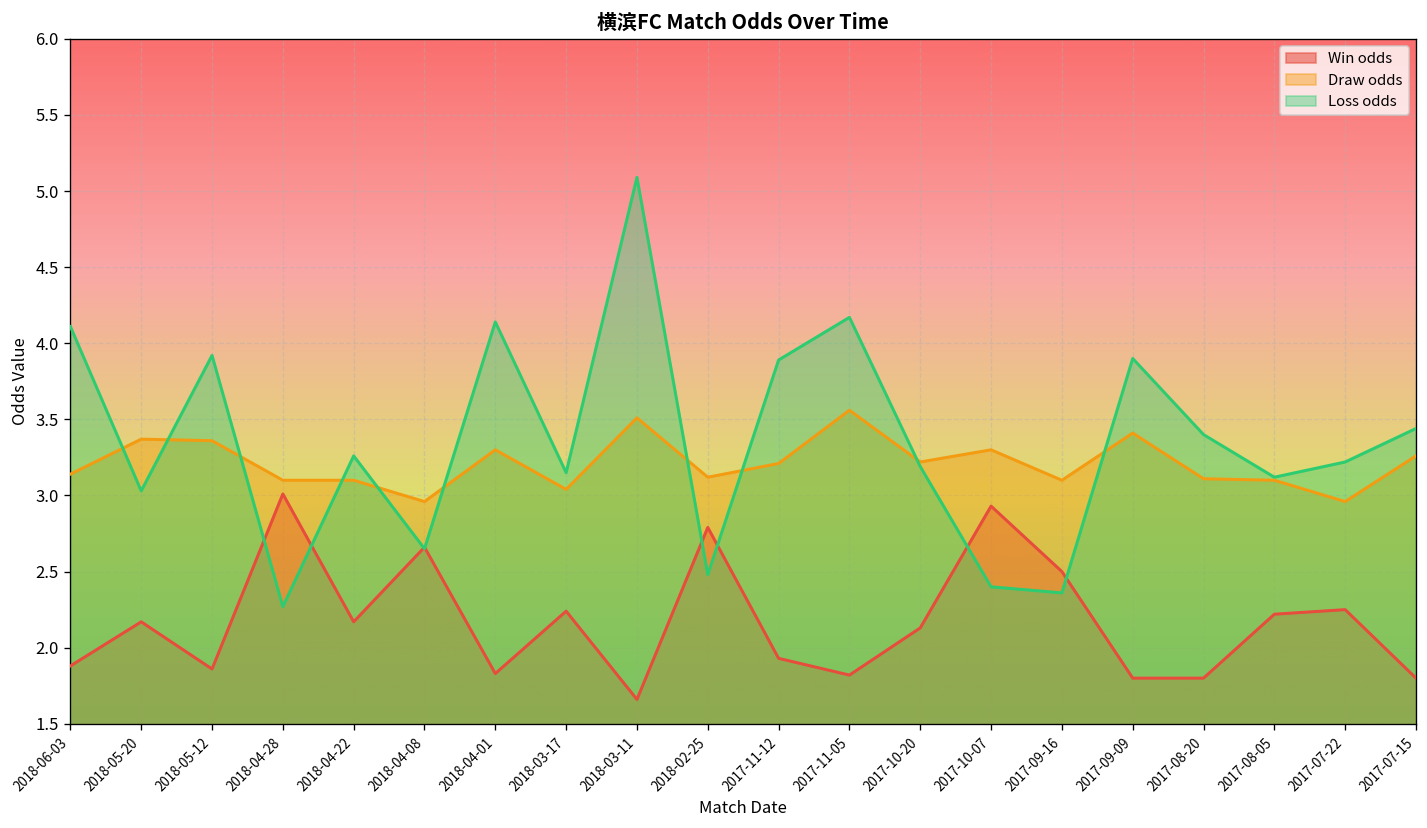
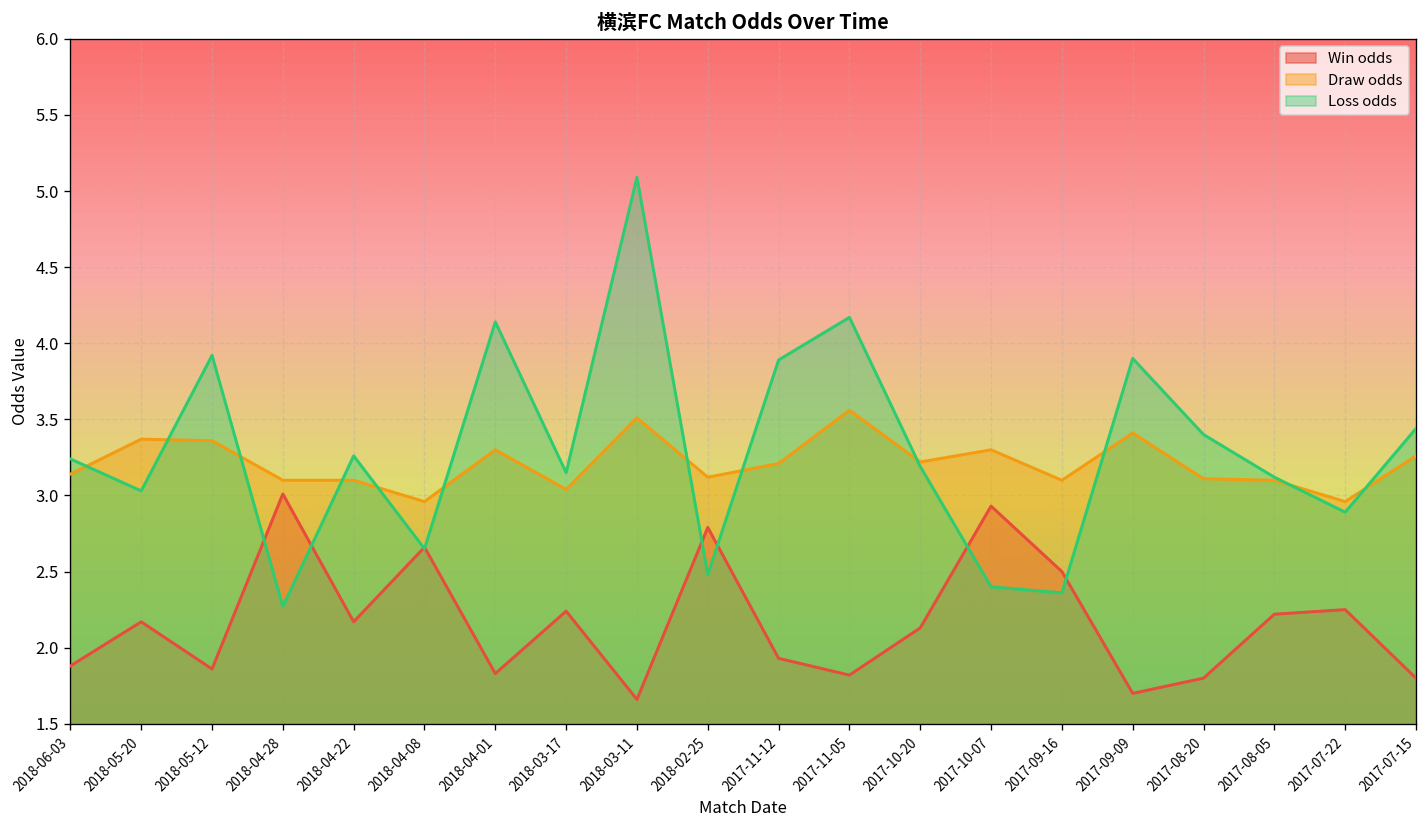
  {
    "Win odds": {
      "2018-06-03": 1.88,
      "2018-05-20": 2.17,
      "2018-05-12": 1.86,
      "2018-04-28": 3.0,
      "2018-04-22": 2.17,
      "2018-04-01": 1.83,
      "2018-03-17": 2.24,
      "2018-03-11": 1.66,
      "2018-02-25": 2.8,
      "2017-11-12": 1.93,
      "2017-11-05": 1.82,
      "2017-10-20": 2.13,
      "2017-10-07": 2.93,
      "2017-09-16": 2.5,
-     "2017-09-09": 1.8,
+     "2017-09-09": 1.7,
      "2017-08-20": 1.8,
      "2017-08-05": 2.22,
      "2017-07-22": 2.25,
      "2017-07-15": 1.8
    },
    "Draw odds": {
      "2018-06-03": 3.14,
      "2018-05-20": 3.37,
      "2018-05-12": 3.36,
      "2018-04-28": 3.10,
      "2018-04-22": 3.10,
      "2018-04-08": 2.96,
      "2018-04-01": 3.30,
      "2018-03-17": 3.04,
      "2018-03-11": 3.51,
      "2018-02-25": 3.12,
      "2017-11-12": 3.21,
      "2017-11-05": 3.56,
      "2017-10-20": 3.22,
      "2017-10-07": 3.30,
      "2017-09-16": 3.10,
      "2017-09-09": 3.41,
      "2017-08-20": 3.11,
      "2017-07-22": 2.96,
      "2017-07-15": 3.26
    },
    "Loss odds": {
-     "2018-06-03": 4.11,
+     "2018-06-03": 3.24,
      "2018-05-20": 3.03,
      "2018-05-12": 3.92,
      "2018-04-28": 2.27,
      "2018-04-22": 3.26,
      "2018-04-01": 4.14,
      "2018-03-17": 3.15,
      "2018-03-11": 5.09,
      "2018-02-25": 2.48,
      "2017-11-12": 3.89,
      "2017-11-05": 4.17,
      "2017-10-20": 3.19,
      "2017-10-07": 2.40,
      "2017-09-16": 2.36,
      "2017-09-09": 3.90,
      "2017-08-20": 3.40,
-     "2017-07-22": 3.22,
+     "2017-07-22": 2.89,
      "2017-07-15": 3.44
    }
  }
